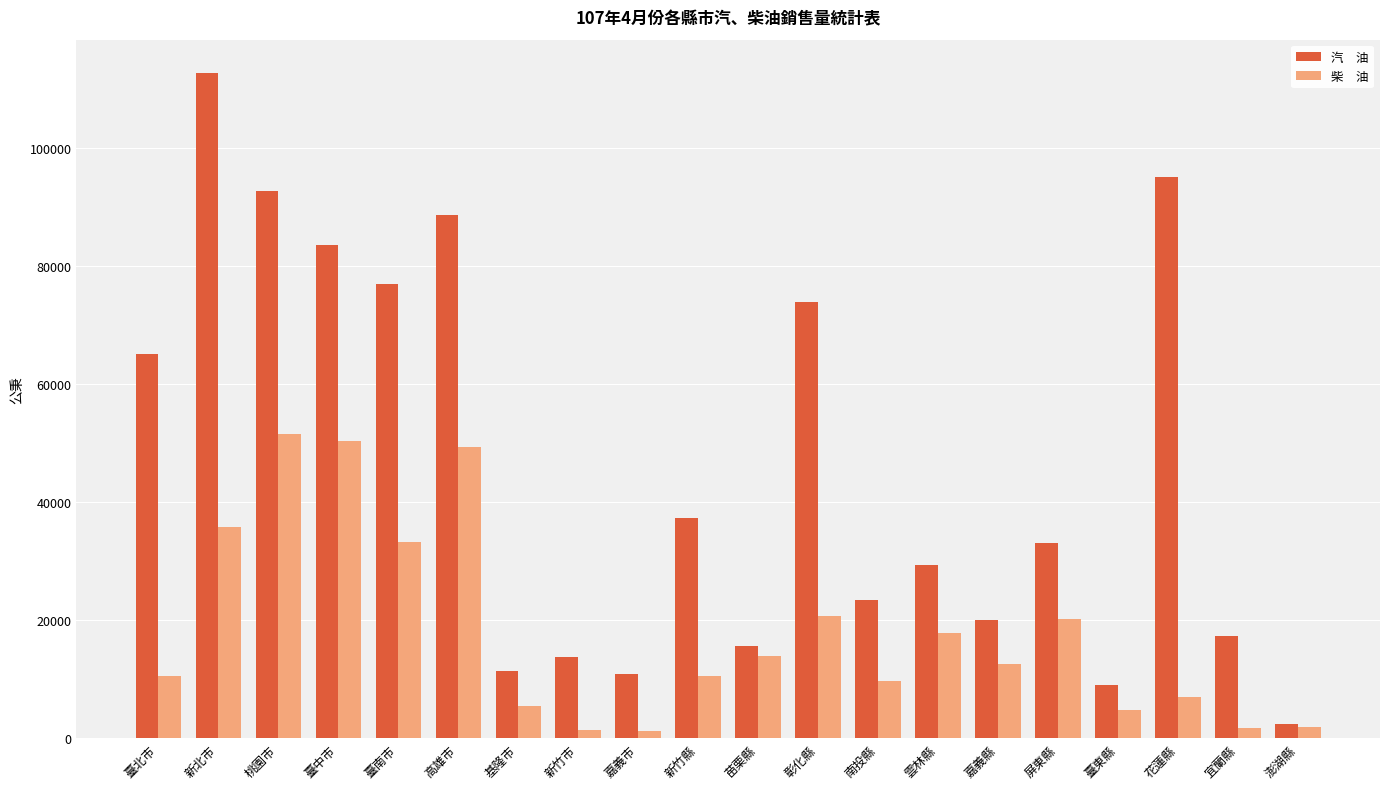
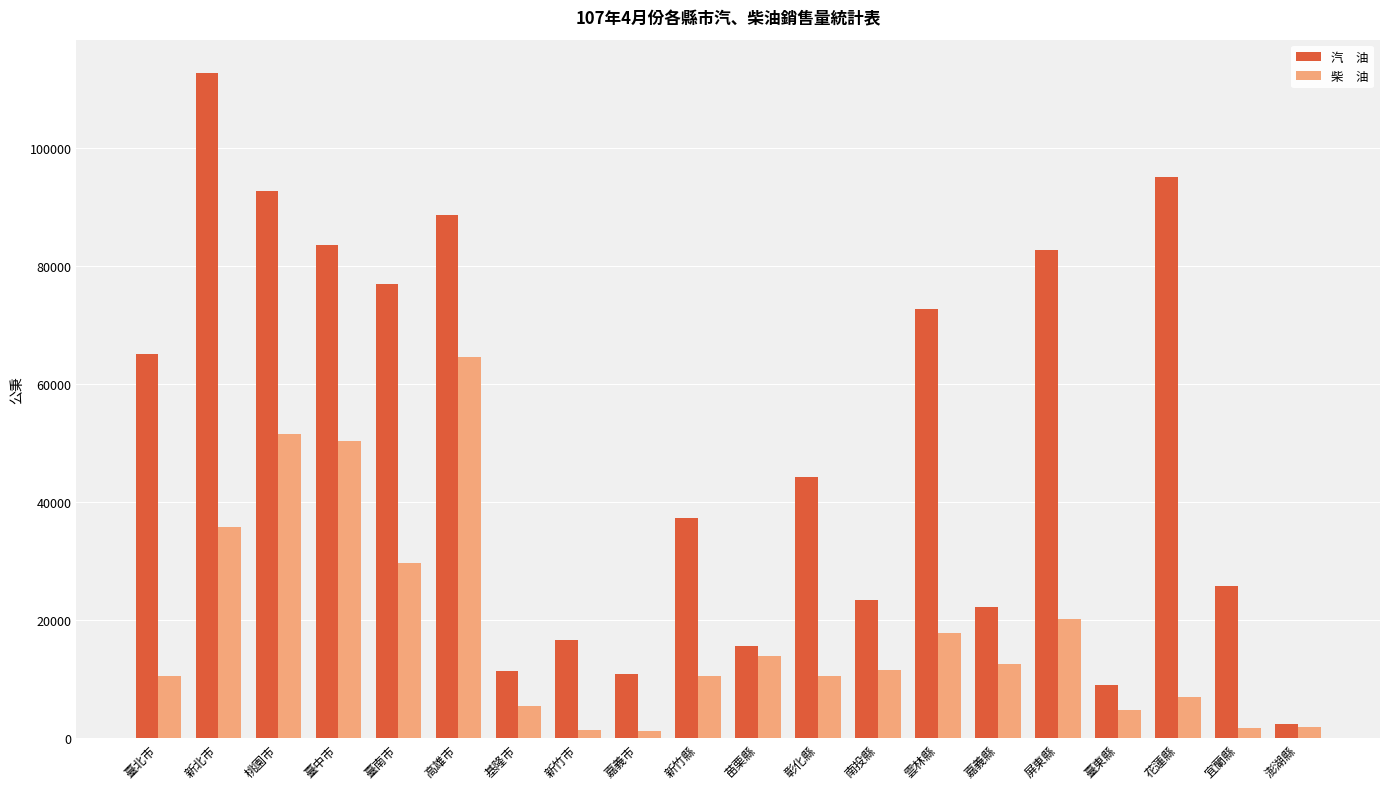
  {
    "汽 油": {
      "臺北市": 65000,
      "新北市": 113000,
      "桃園市": 93000,
      "臺中市": 84000,
      "臺南市": 77000,
      "高雄市": 89000,
      "基隆市": 11000,
-     "新竹市": 14000,
+     "新竹市": 17000,
      "嘉義市": 11000,
      "新竹縣": 37000,
      "苗栗縣": 16000,
-     "彰化縣": 74000,
+     "彰化縣": 44000,
      "南投縣": 23000,
-     "雲林縣": 29000,
-     "嘉義縣": 20000,
-     "屏東縣": 33000,
+     "雲林縣": 73000,
+     "嘉義縣": 22000,
+     "屏東縣": 83000,
      "臺東縣": 9000,
      "花蓮縣": 95000,
-     "宜蘭縣": 17000,
+     "宜蘭縣": 26000,
      "澎湖縣": 2000
    },
    "柴 油": {
      "臺北市": 11000,
      "新北市": 36000,
      "桃園市": 51000,
      "臺中市": 50000,
-     "臺南市": 33000,
-     "高雄市": 49000,
+     "臺南市": 30000,
+     "高雄市": 65000,
      "基隆市": 6000,
      "新竹市": 1000,
      "嘉義市": 1000,
      "新竹縣": 11000,
      "苗栗縣": 14000,
-     "彰化縣": 21000,
-     "南投縣": 10000,
+     "彰化縣": 11000,
+     "南投縣": 12000,
      "雲林縣": 18000,
      "嘉義縣": 13000,
      "屏東縣": 20000,
      "臺東縣": 5000,
      "花蓮縣": 7000,
      "宜蘭縣": 2000,
      "澎湖縣": 2000
    }
  }
